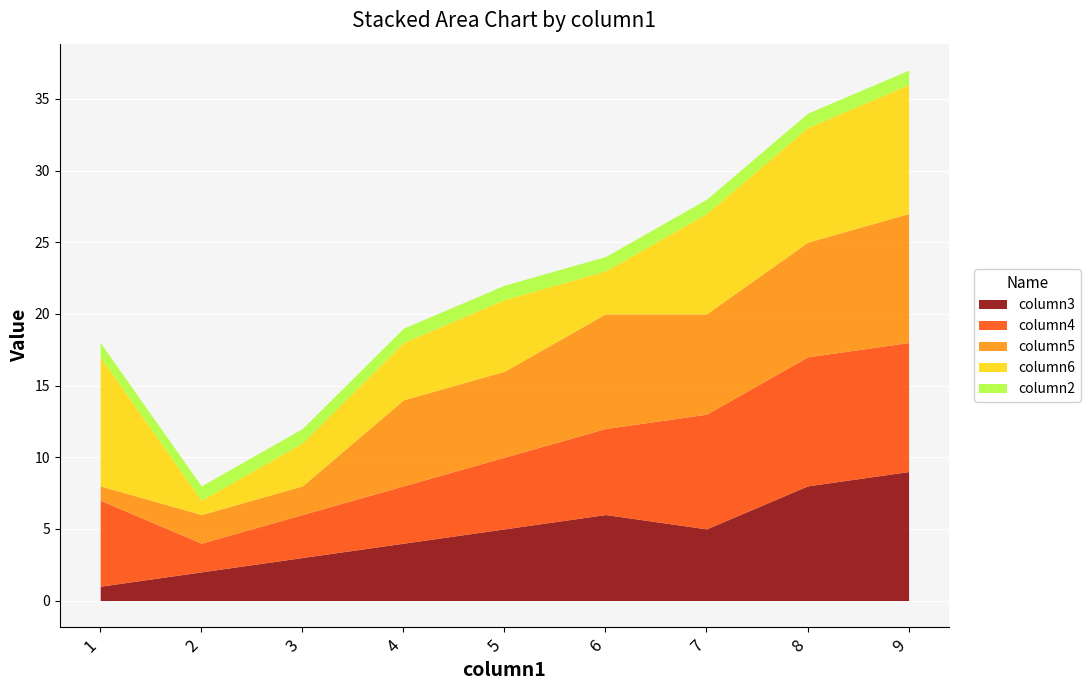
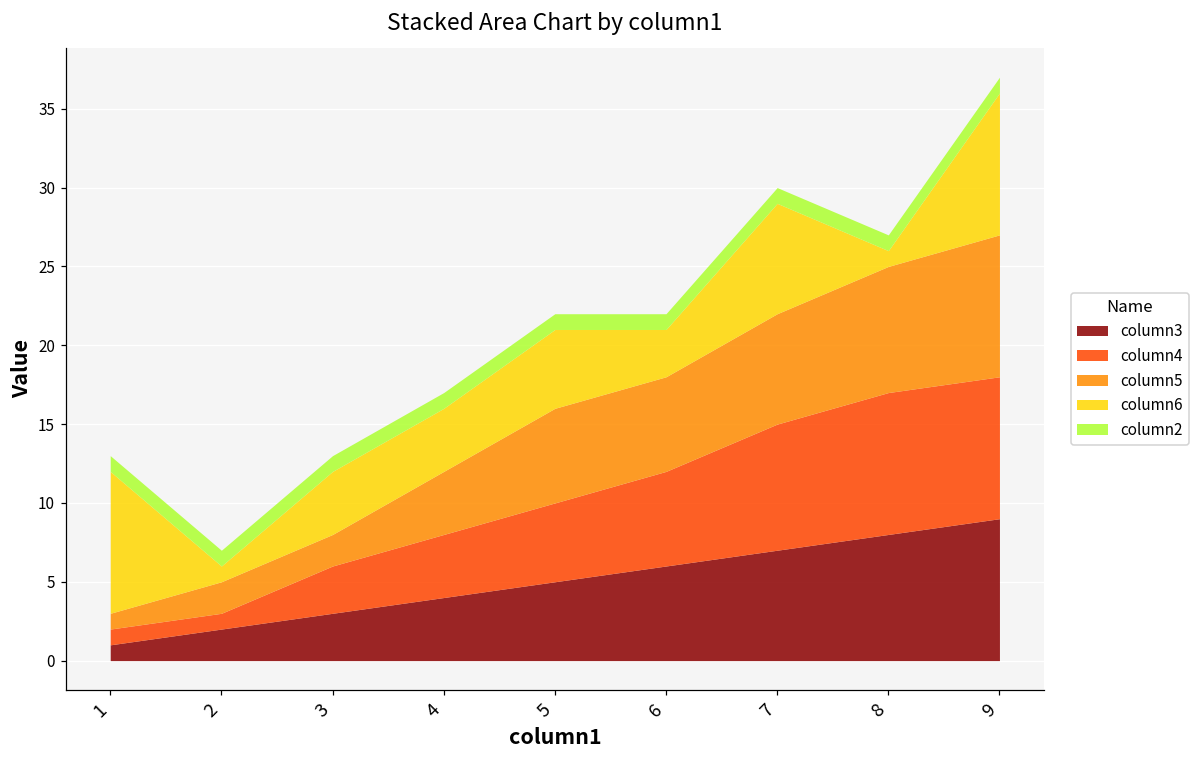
  {
    "column3": {
      "1": 1,
      "2": 2,
      "3": 3,
      "4": 4,
      "5": 5,
      "6": 6,
-     "7": 5,
+     "7": 7,
      "8": 8,
      "9": 9
    },
    "column4": {
-     "1": 6,
-     "2": 2,
+     "1": 1,
+     "2": 1,
      "3": 3,
      "4": 4,
      "5": 5,
      "6": 6,
      "7": 8,
      "8": 9,
      "9": 9
    },
    "column5": {
      "1": 1,
      "2": 2,
      "3": 2,
-     "4": 6,
+     "4": 4,
      "5": 6,
-     "6": 8,
+     "6": 6,
      "7": 7,
      "8": 8,
      "9": 9
    },
    "column6": {
      "1": 9,
      "2": 1,
-     "3": 3,
+     "3": 4,
      "4": 4,
      "5": 5,
      "6": 3,
      "7": 7,
-     "8": 8,
+     "8": 1,
      "9": 9
    },
    "column2": {
      "1": 1,
      "2": 1,
      "3": 1,
      "4": 1,
      "5": 1,
      "6": 1,
      "7": 1,
      "8": 1,
      "9": 1
    }
  }
